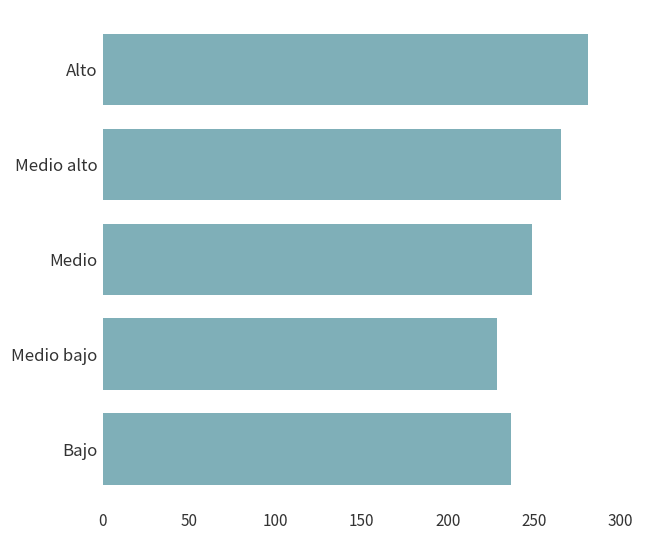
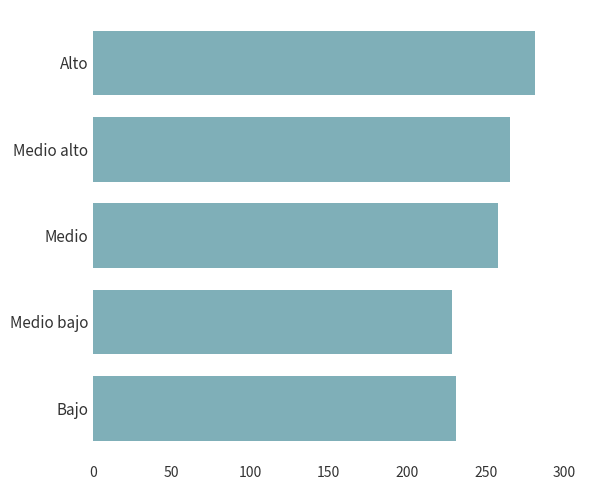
  {
    "Alto": 281,
    "Medio alto": 265,
-   "Medio": 249,
+   "Medio": 258,
    "Medio bajo": 229,
-   "Bajo": 237
+   "Bajo": 231
  }
